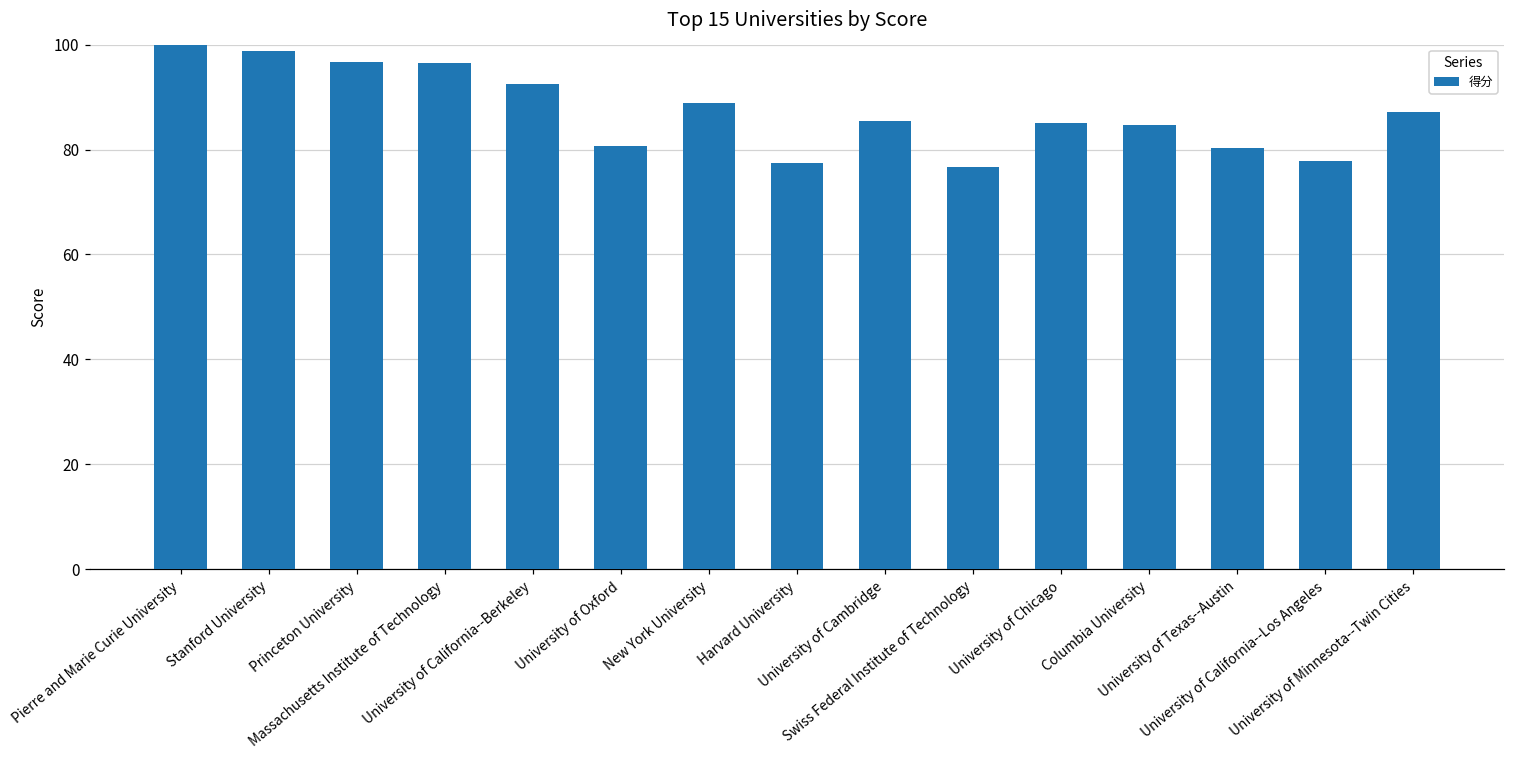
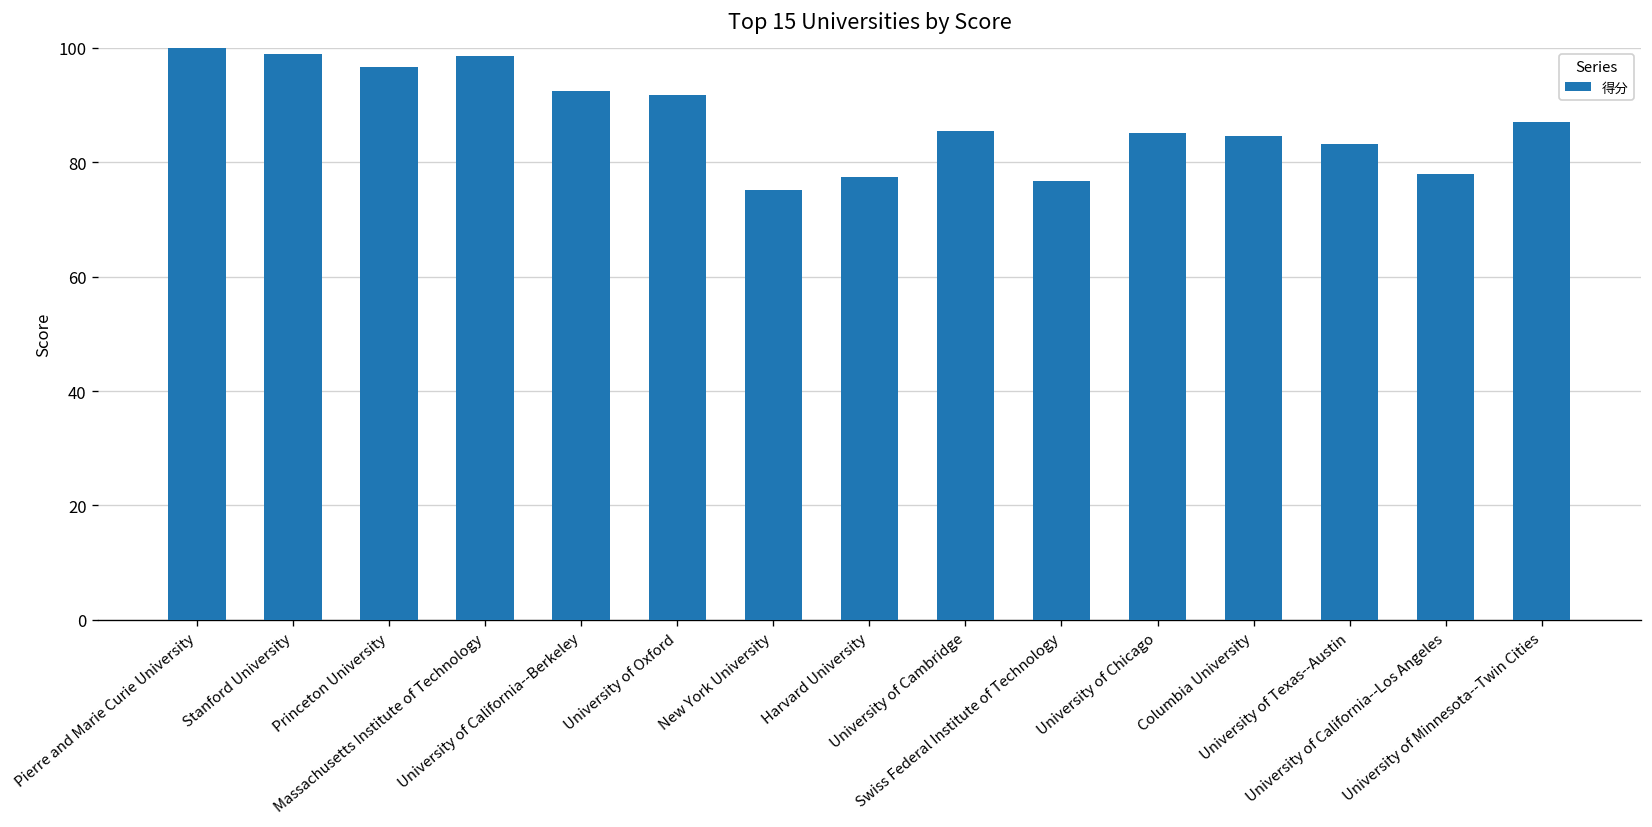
  {
    "Pierre and Marie Curie University": 100,
    "Stanford University": 99,
    "Princeton University": 97,
-   "Massachusetts Institute of Technology": 97,
+   "Massachusetts Institute of Technology": 99,
    "University of California--Berkeley": 93,
-   "University of Oxford": 81,
-   "New York University": 89,
+   "University of Oxford": 92,
+   "New York University": 75,
    "Harvard University": 78,
    "University of Cambridge": 85,
    "Swiss Federal Institute of Technology": 77,
    "University of Chicago": 85,
    "Columbia University": 85,
-   "University of Texas--Austin": 80,
+   "University of Texas--Austin": 83,
    "University of California--Los Angeles": 78,
    "University of Minnesota--Twin Cities": 87
  }
